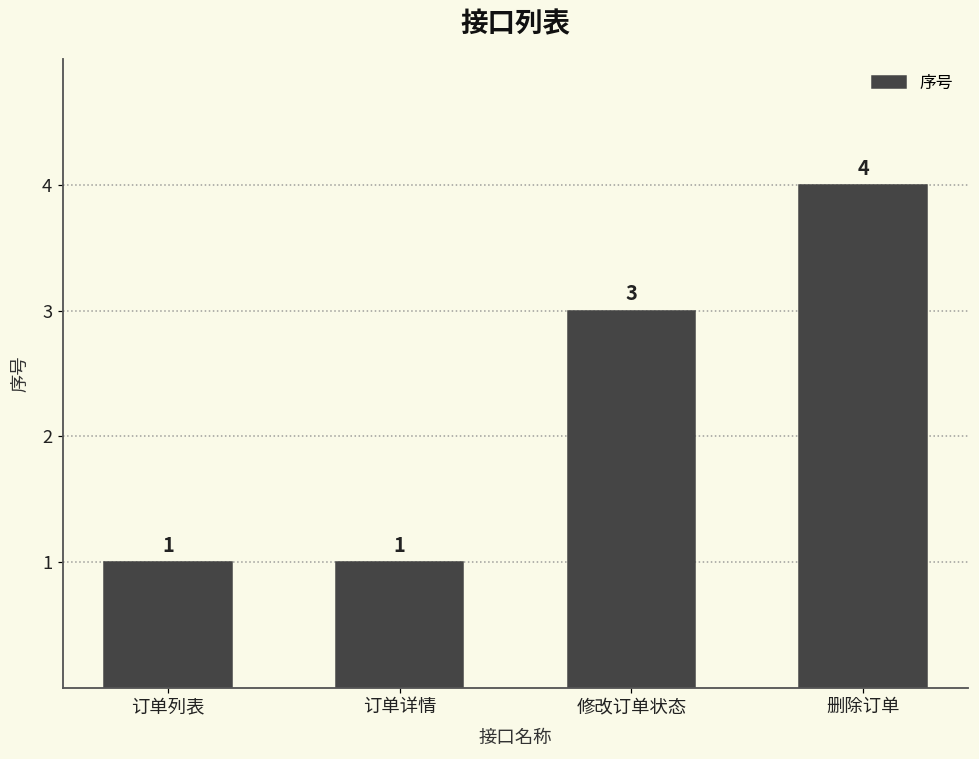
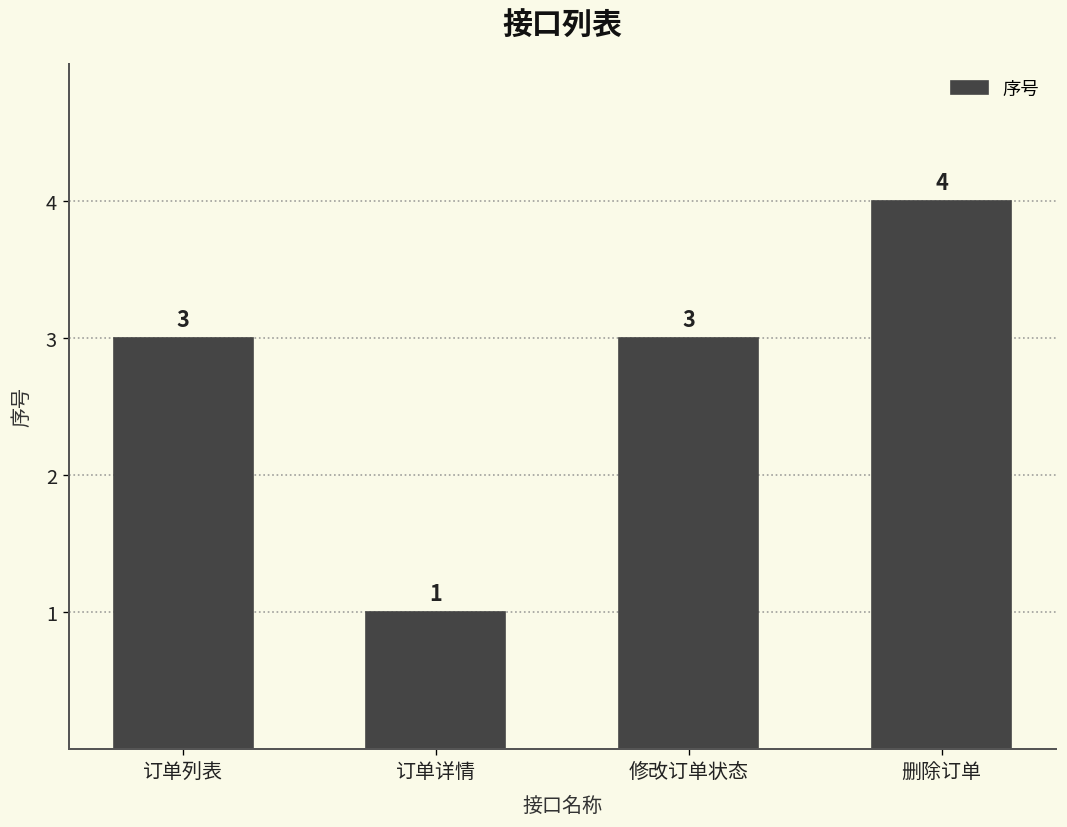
  {
-   "订单列表": 1,
+   "订单列表": 3,
    "订单详情": 1,
    "修改订单状态": 3,
    "删除订单": 4
  }
